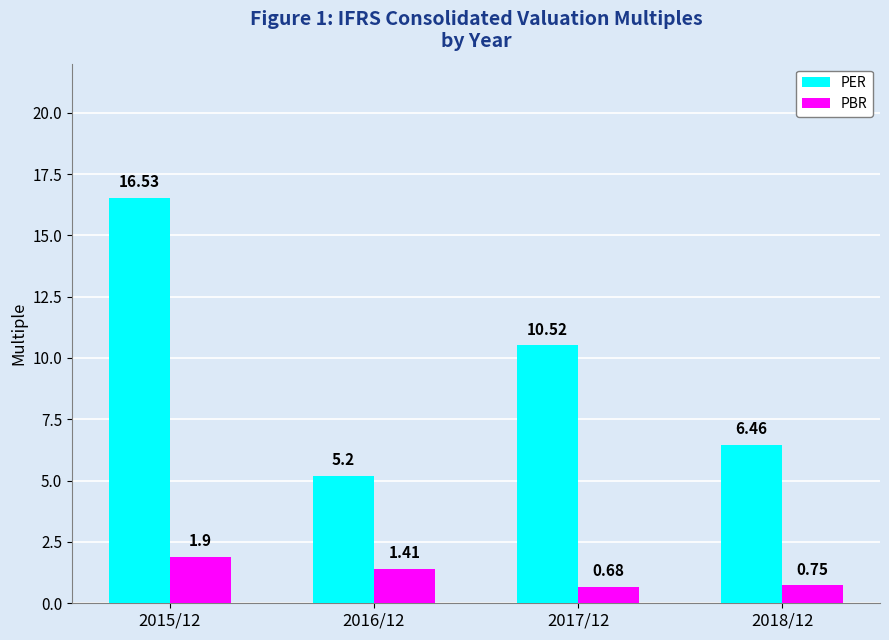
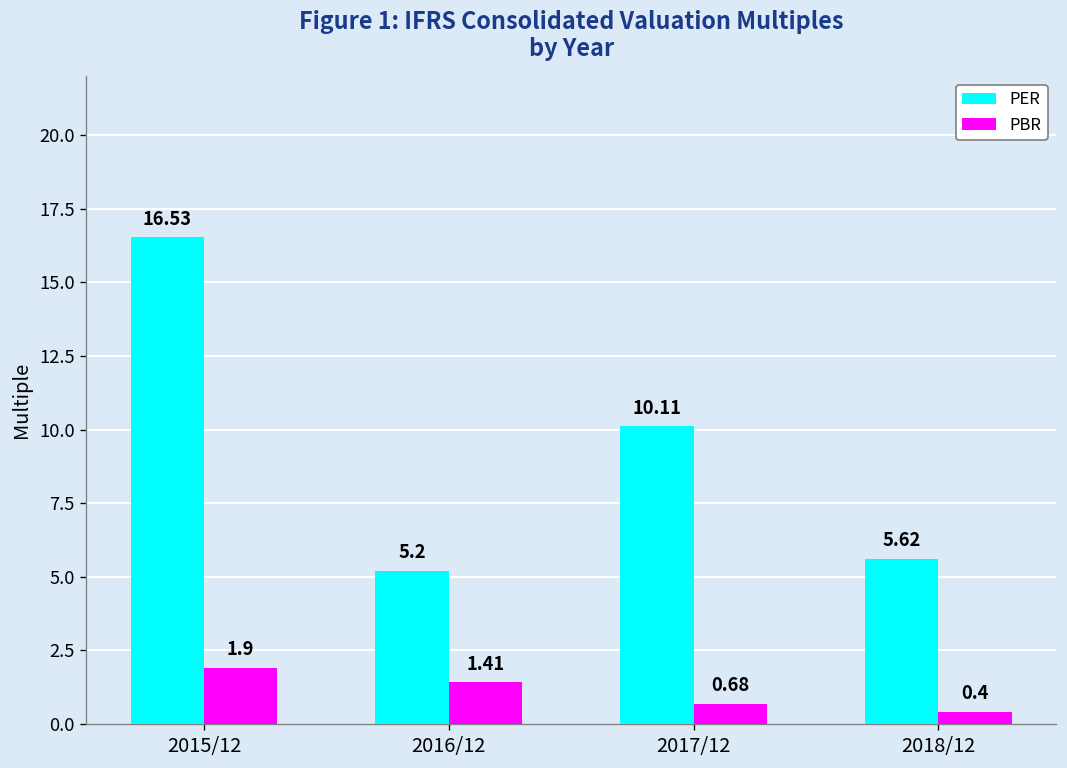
  {
    "PER": {
      "2015/12": 16.53,
      "2016/12": 5.2,
-     "2017/12": 10.52,
-     "2018/12": 6.46
+     "2017/12": 10.11,
+     "2018/12": 5.62
    },
    "PBR": {
      "2015/12": 1.9,
      "2016/12": 1.41,
      "2017/12": 0.68,
-     "2018/12": 0.75
+     "2018/12": 0.4
    }
  }
